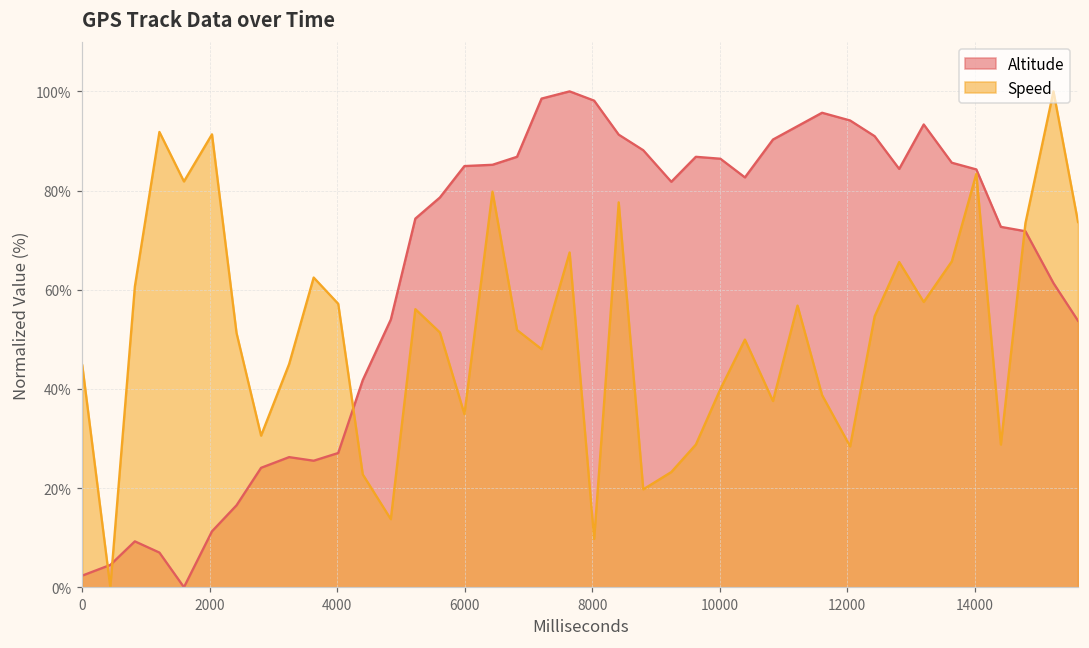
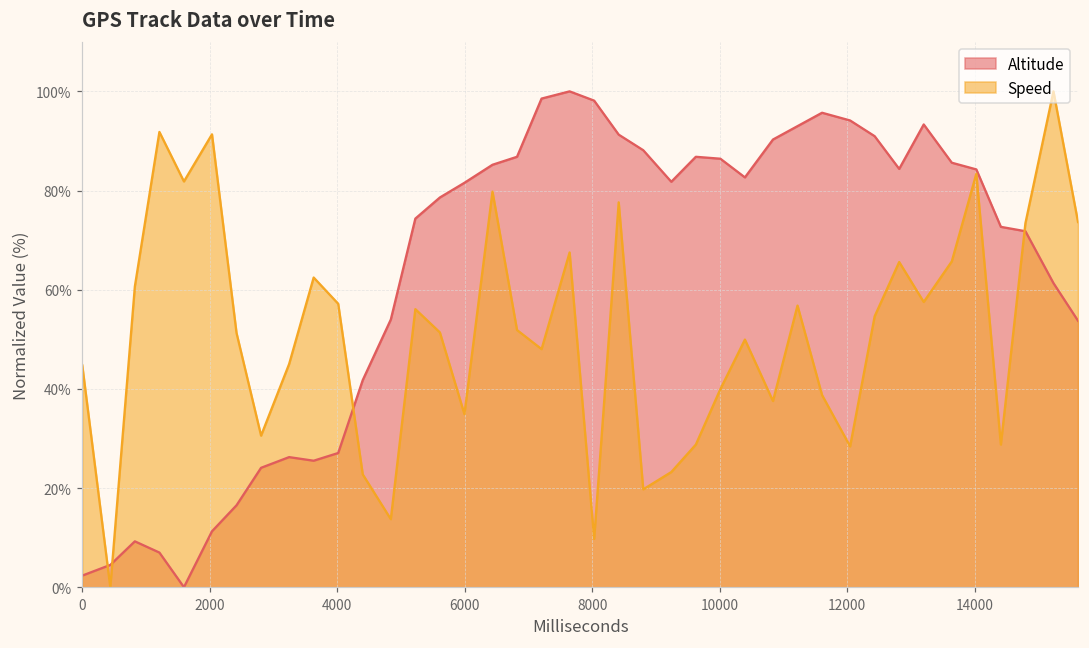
  {
    "Altitude": {
      "0": "2%",
-     "6000": "85%"
+     "6000": "82%"
    },
    "Speed": {
      "0": "45%",
      "6000": "35%"
    }
  }
